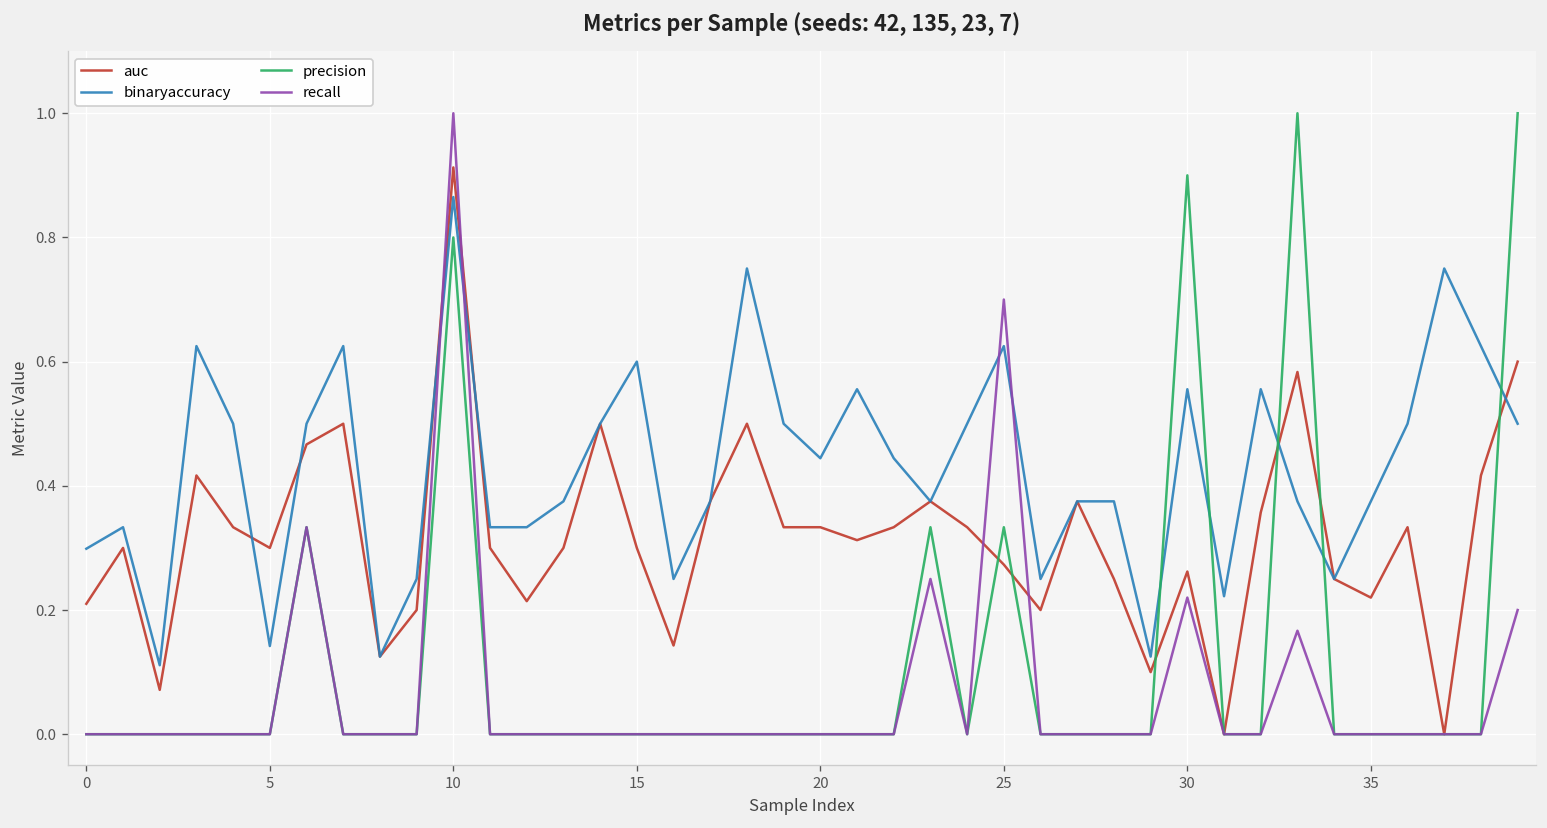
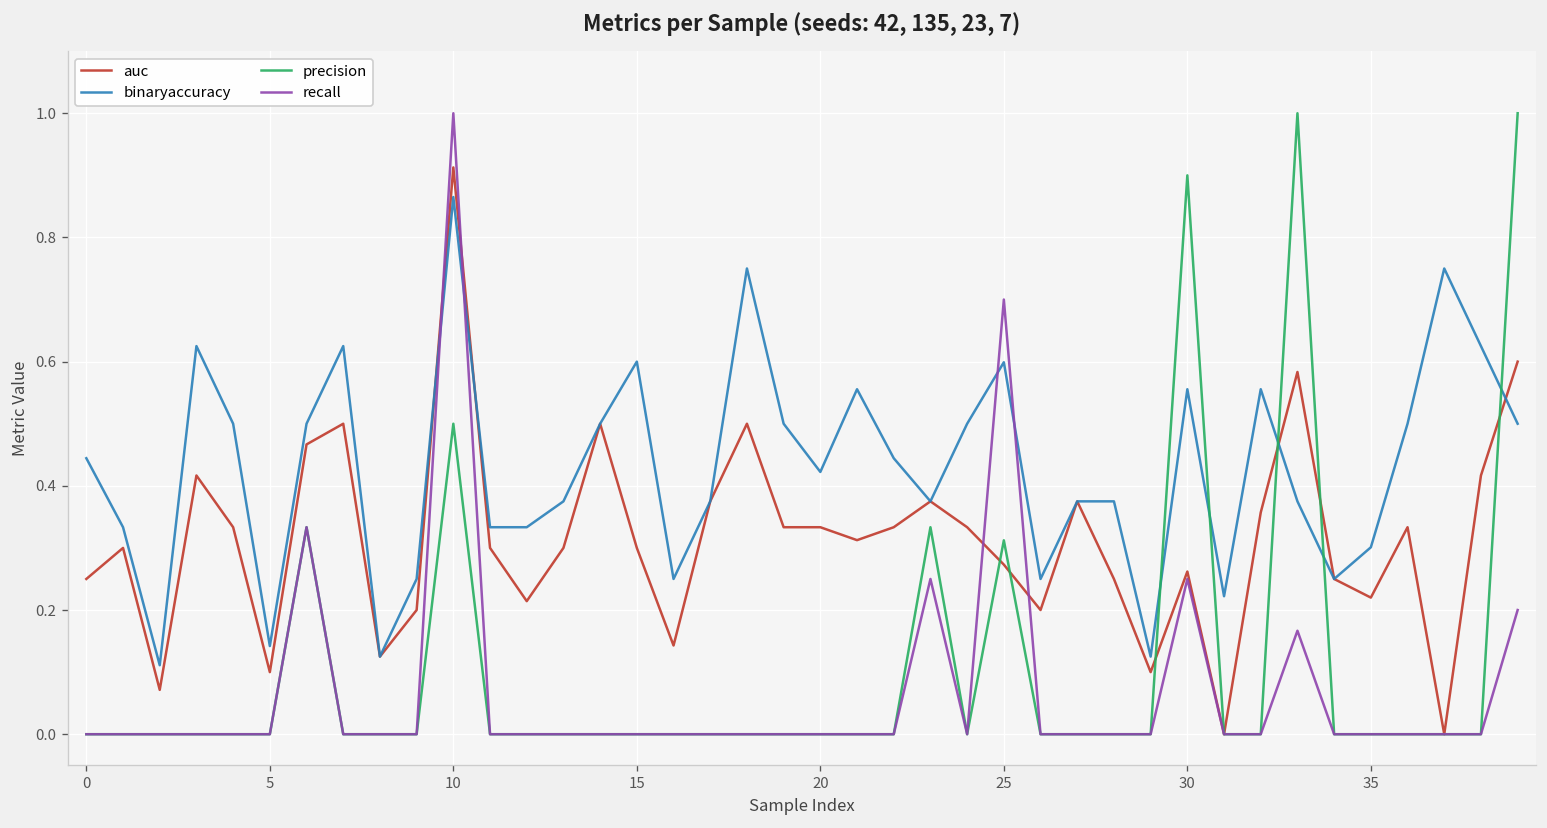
  {
    "auc": {
-     "0": 0.21,
-     "5": 0.3,
+     "0": 0.25,
+     "5": 0.1,
      "10": 0.91,
      "15": 0.30,
      "20": 0.33,
      "25": 0.27,
      "30": 0.26,
      "35": 0.22
    },
    "binaryaccuracy": {
-     "0": 0.30,
+     "0": 0.44,
      "5": 0.14,
      "10": 0.87,
      "15": 0.60,
-     "20": 0.44,
-     "25": 0.63,
+     "20": 0.42,
+     "25": 0.60,
      "30": 0.56,
-     "35": 0.38
+     "35": 0.30
    },
    "precision": {
-     "10": 0.8,
-     "25": 0.33,
+     "10": 0.5,
+     "25": 0.31,
      "30": 0.90
    },
    "recall": {
      "10": 1.00,
      "25": 0.70,
-     "30": 0.22
+     "30": 0.25
    }
  }
